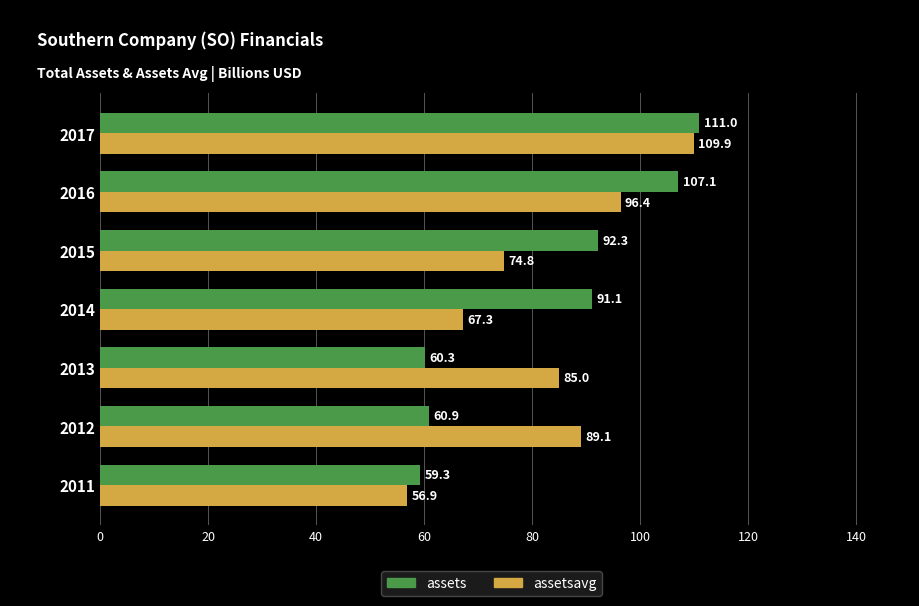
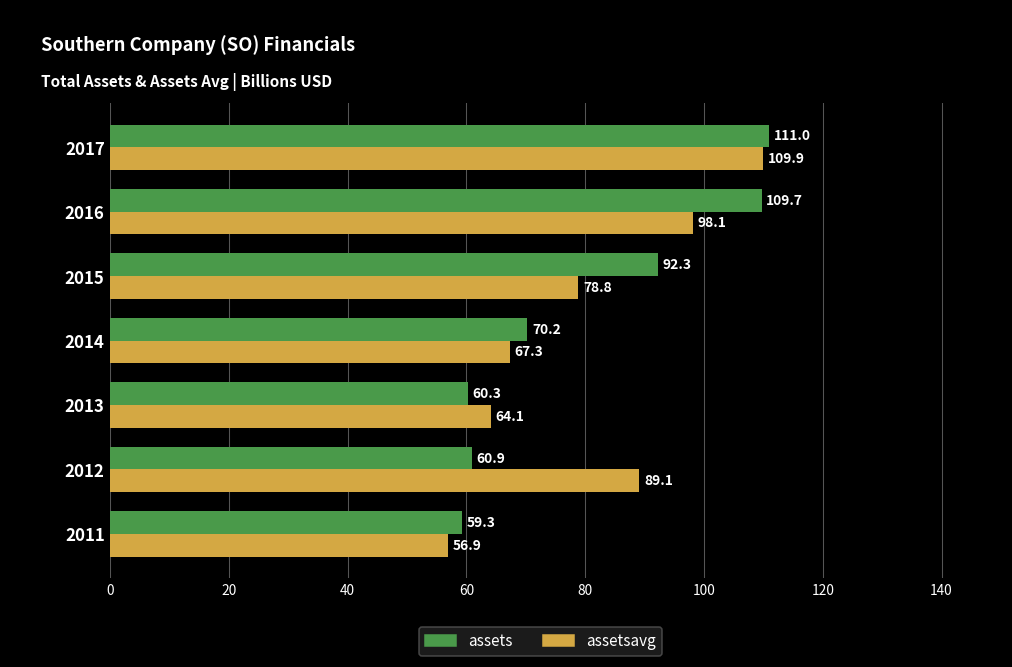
  {
    "assets": {
      "2017": 111.0,
-     "2016": 107.1,
+     "2016": 109.7,
      "2015": 92.3,
-     "2014": 91.1,
+     "2014": 70.2,
      "2013": 60.3,
      "2012": 60.9,
      "2011": 59.3
    },
    "assetsavg": {
      "2017": 109.9,
-     "2016": 96.4,
-     "2015": 74.8,
+     "2016": 98.1,
+     "2015": 78.8,
      "2014": 67.3,
-     "2013": 85.0,
+     "2013": 64.1,
      "2012": 89.1,
      "2011": 56.9
    }
  }
